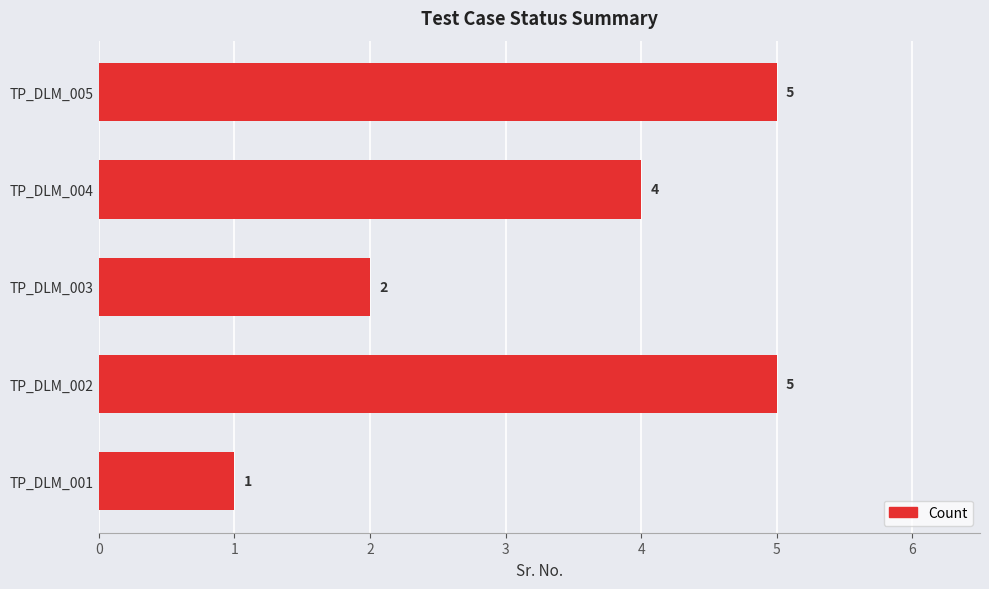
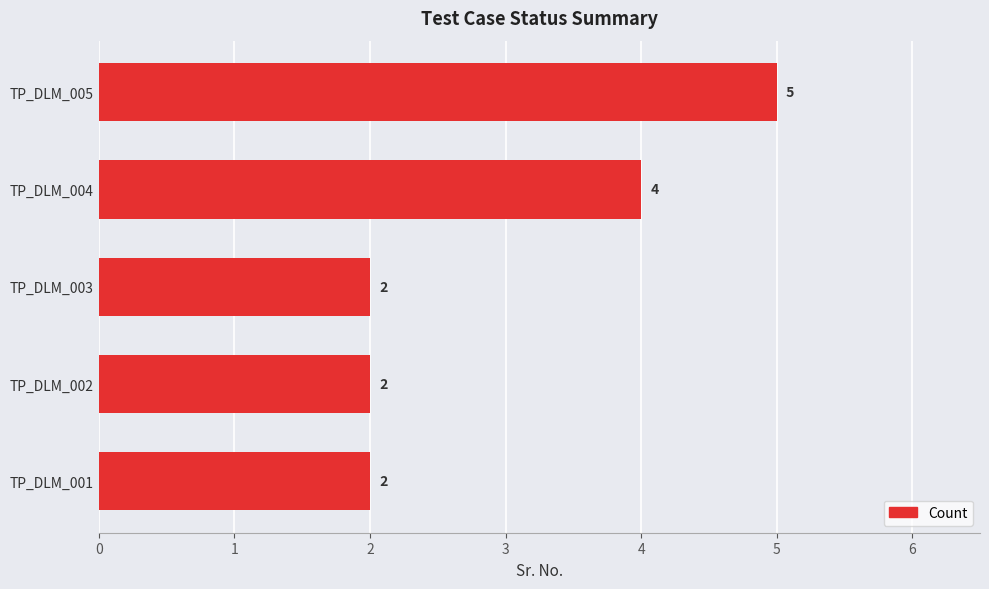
  {
    "TP_DLM_005": 5,
    "TP_DLM_004": 4,
    "TP_DLM_003": 2,
-   "TP_DLM_002": 5,
-   "TP_DLM_001": 1
+   "TP_DLM_002": 2,
+   "TP_DLM_001": 2
  }
